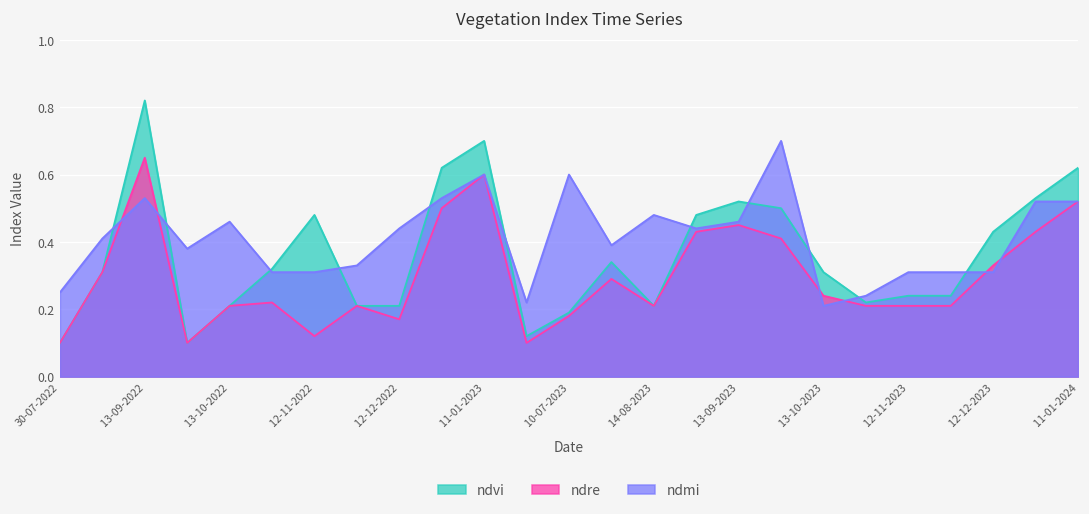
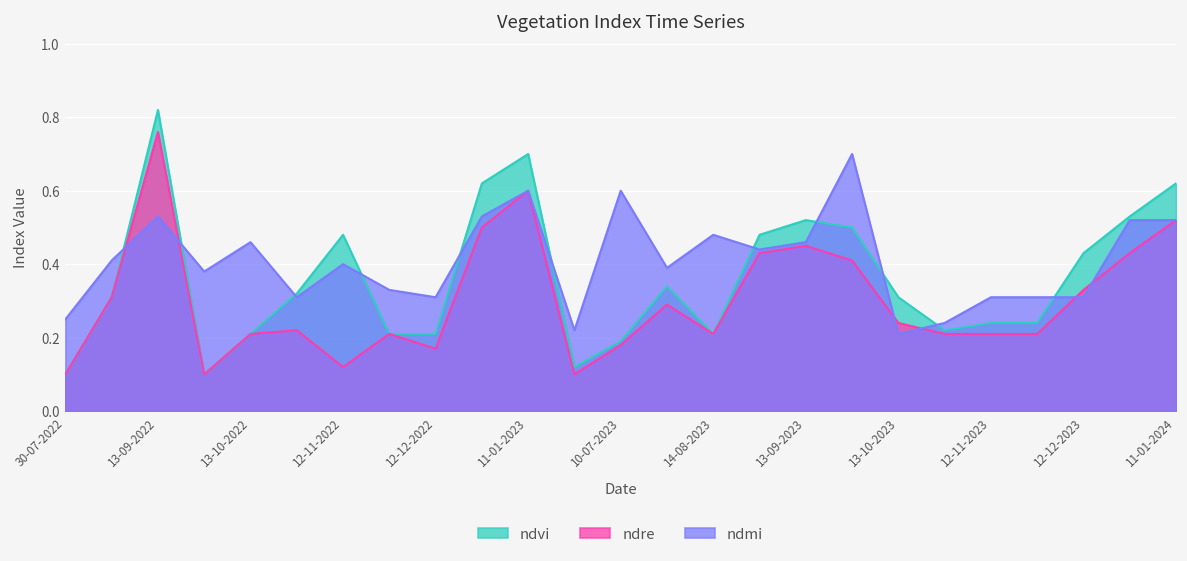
  {
    "ndvi": {
      "13-09-2022": 0.82,
      "12-11-2022": 0.48,
      "12-12-2022": 0.21,
      "11-01-2023": 0.70,
      "10-07-2023": 0.19,
      "13-09-2023": 0.52,
      "13-10-2023": 0.31,
      "12-11-2023": 0.24,
      "12-12-2023": 0.43,
      "11-01-2024": 0.62
    },
    "ndre": {
-     "13-09-2022": 0.65,
+     "13-09-2022": 0.76,
      "12-11-2022": 0.12,
      "12-12-2022": 0.17,
      "10-07-2023": 0.18,
      "13-09-2023": 0.45,
      "13-10-2023": 0.24,
      "12-11-2023": 0.21,
      "12-12-2023": 0.33
    },
    "ndmi": {
      "30-07-2022": 0.25,
      "13-09-2022": 0.53,
      "13-10-2022": 0.46,
-     "12-11-2022": 0.31,
-     "12-12-2022": 0.44,
+     "12-11-2022": 0.40,
+     "12-12-2022": 0.31,
      "10-07-2023": 0.60,
      "14-08-2023": 0.48,
      "13-09-2023": 0.46,
      "13-10-2023": 0.21,
      "12-11-2023": 0.31,
      "12-12-2023": 0.31
    }
  }
